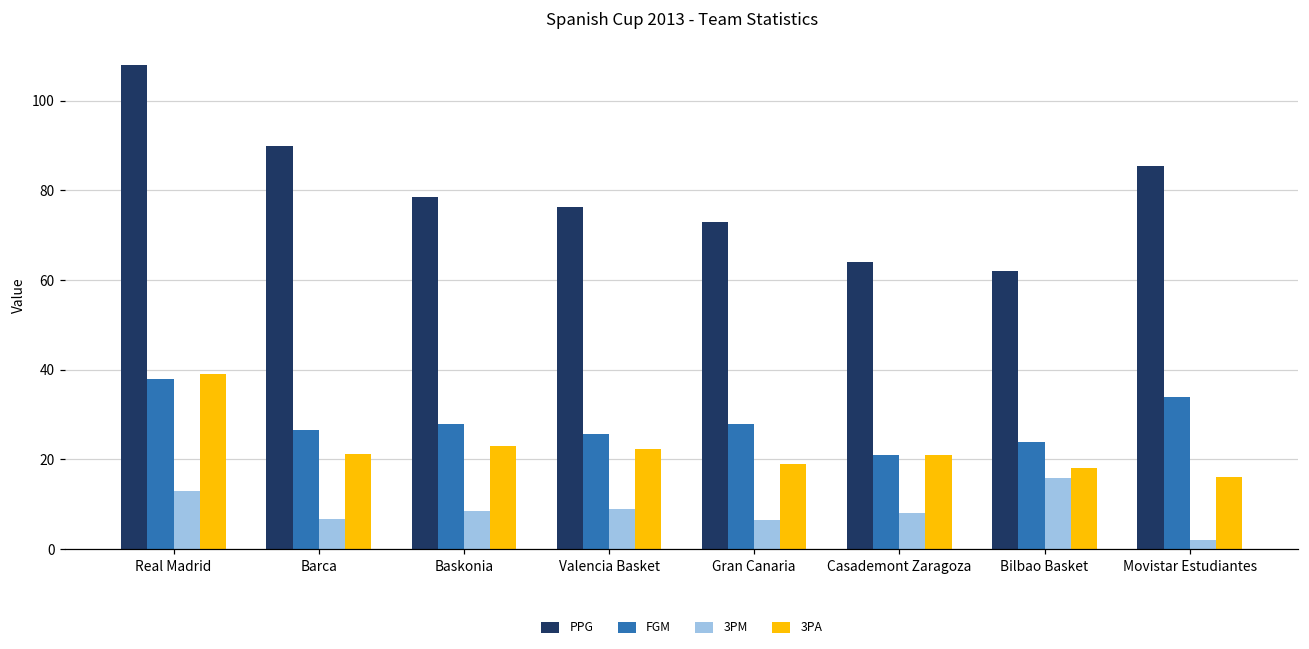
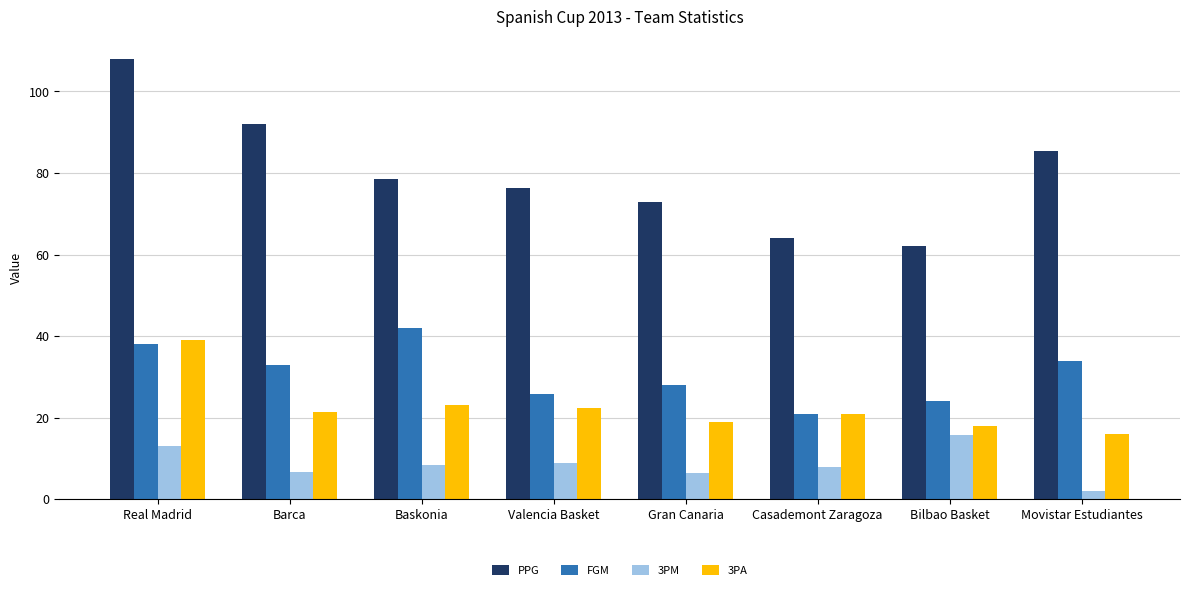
  {
    "PPG": {
      "Real Madrid": 108,
-     "Barca": 90,
+     "Barca": 92,
      "Baskonia": 79,
      "Valencia Basket": 76,
      "Gran Canaria": 73,
      "Casademont Zaragoza": 64,
      "Bilbao Basket": 62,
      "Movistar Estudiantes": 86
    },
    "FGM": {
      "Real Madrid": 38,
-     "Barca": 27,
-     "Baskonia": 28,
+     "Barca": 33,
+     "Baskonia": 42,
      "Valencia Basket": 26,
      "Gran Canaria": 28,
      "Casademont Zaragoza": 21,
      "Bilbao Basket": 24,
      "Movistar Estudiantes": 34
    },
    "3PM": {
      "Real Madrid": 13,
      "Barca": 7,
      "Baskonia": 9,
      "Valencia Basket": 9,
      "Gran Canaria": 7,
      "Casademont Zaragoza": 8,
      "Bilbao Basket": 16,
      "Movistar Estudiantes": 2
    },
    "3PA": {
      "Real Madrid": 39,
      "Barca": 21,
      "Baskonia": 23,
      "Valencia Basket": 22,
      "Gran Canaria": 19,
      "Casademont Zaragoza": 21,
      "Bilbao Basket": 18,
      "Movistar Estudiantes": 16
    }
  }
